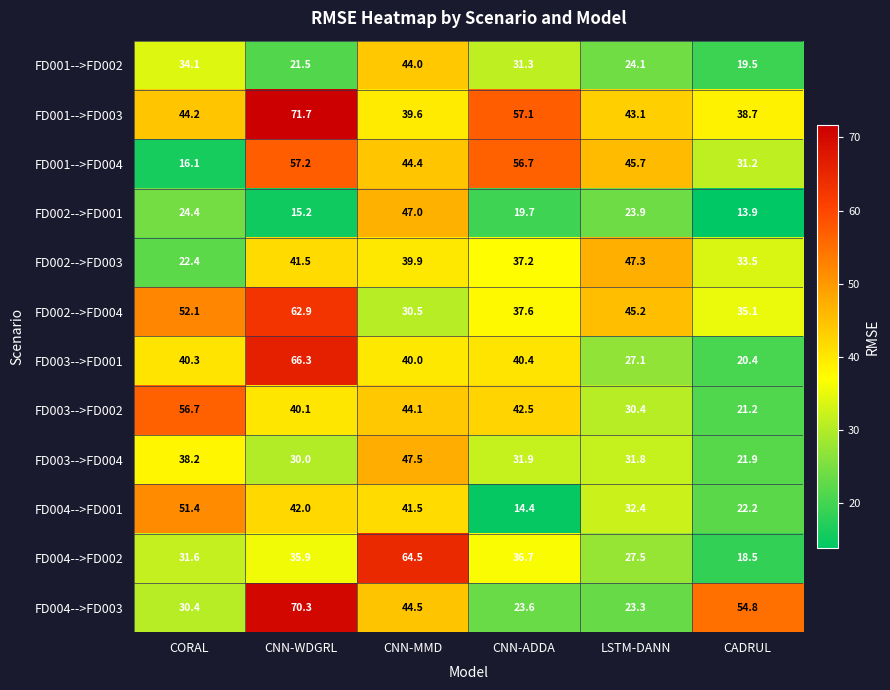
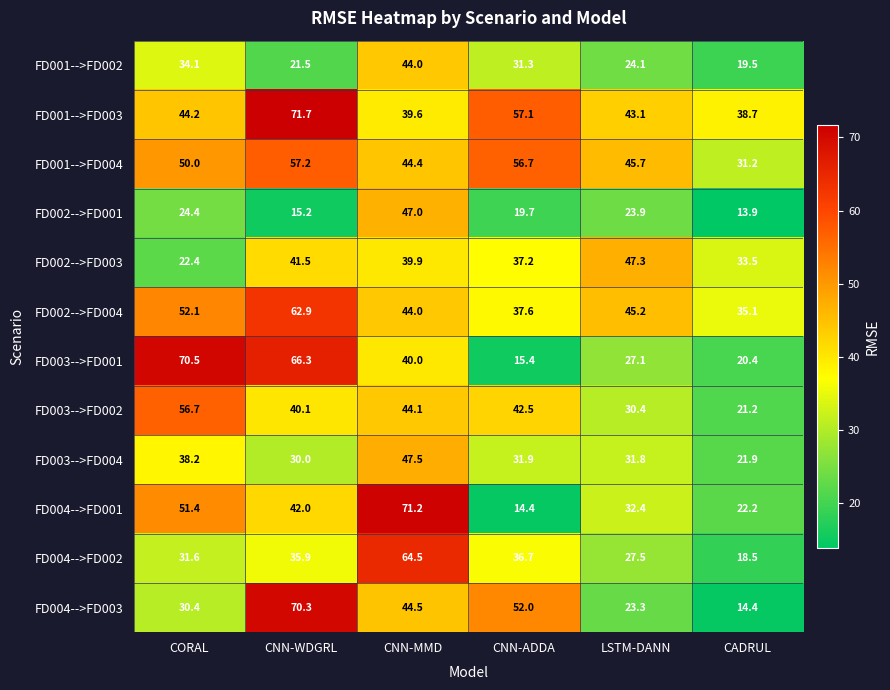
  {
    "FD001-->FD002": {
      "CORAL": 34.1,
      "CNN-WDGRL": 21.5,
      "CNN-MMD": 44.0,
      "CNN-ADDA": 31.3,
      "LSTM-DANN": 24.1,
      "CADRUL": 19.5
    },
    "FD001-->FD003": {
      "CORAL": 44.2,
      "CNN-WDGRL": 71.7,
      "CNN-MMD": 39.6,
      "CNN-ADDA": 57.1,
      "LSTM-DANN": 43.1,
      "CADRUL": 38.7
    },
    "FD001-->FD004": {
-     "CORAL": 16.1,
+     "CORAL": 50.0,
      "CNN-WDGRL": 57.2,
      "CNN-MMD": 44.4,
      "CNN-ADDA": 56.7,
      "LSTM-DANN": 45.7,
      "CADRUL": 31.2
    },
    "FD002-->FD001": {
      "CORAL": 24.4,
      "CNN-WDGRL": 15.2,
      "CNN-MMD": 47.0,
      "CNN-ADDA": 19.7,
      "LSTM-DANN": 23.9,
      "CADRUL": 13.9
    },
    "FD002-->FD003": {
      "CORAL": 22.4,
      "CNN-WDGRL": 41.5,
      "CNN-MMD": 39.9,
      "CNN-ADDA": 37.2,
      "LSTM-DANN": 47.3,
      "CADRUL": 33.5
    },
    "FD002-->FD004": {
      "CORAL": 52.1,
      "CNN-WDGRL": 62.9,
-     "CNN-MMD": 30.5,
+     "CNN-MMD": 44.0,
      "CNN-ADDA": 37.6,
      "LSTM-DANN": 45.2,
      "CADRUL": 35.1
    },
    "FD003-->FD001": {
-     "CORAL": 40.3,
+     "CORAL": 70.5,
      "CNN-WDGRL": 66.3,
      "CNN-MMD": 40.0,
-     "CNN-ADDA": 40.4,
+     "CNN-ADDA": 15.4,
      "LSTM-DANN": 27.1,
      "CADRUL": 20.4
    },
    "FD003-->FD002": {
      "CORAL": 56.7,
      "CNN-WDGRL": 40.1,
      "CNN-MMD": 44.1,
      "CNN-ADDA": 42.5,
      "LSTM-DANN": 30.4,
      "CADRUL": 21.2
    },
    "FD003-->FD004": {
      "CORAL": 38.2,
      "CNN-WDGRL": 30.0,
      "CNN-MMD": 47.5,
      "CNN-ADDA": 31.9,
      "LSTM-DANN": 31.8,
      "CADRUL": 21.9
    },
    "FD004-->FD001": {
      "CORAL": 51.4,
      "CNN-WDGRL": 42.0,
-     "CNN-MMD": 41.5,
+     "CNN-MMD": 71.2,
      "CNN-ADDA": 14.4,
      "LSTM-DANN": 32.4,
      "CADRUL": 22.2
    },
    "FD004-->FD002": {
      "CORAL": 31.6,
      "CNN-WDGRL": 35.9,
      "CNN-MMD": 64.5,
      "CNN-ADDA": 36.7,
      "LSTM-DANN": 27.5,
      "CADRUL": 18.5
    },
    "FD004-->FD003": {
      "CORAL": 30.4,
      "CNN-WDGRL": 70.3,
      "CNN-MMD": 44.5,
-     "CNN-ADDA": 23.6,
+     "CNN-ADDA": 52.0,
      "LSTM-DANN": 23.3,
-     "CADRUL": 54.8
+     "CADRUL": 14.4
    }
  }
